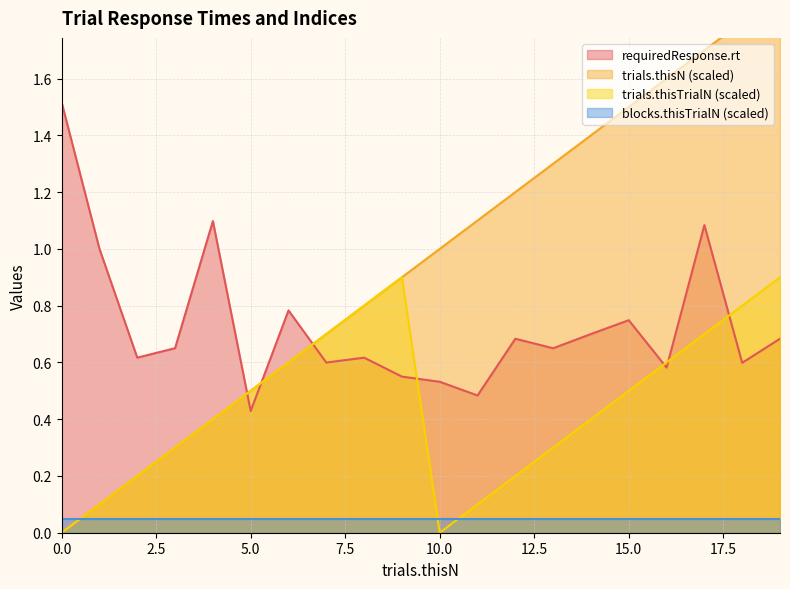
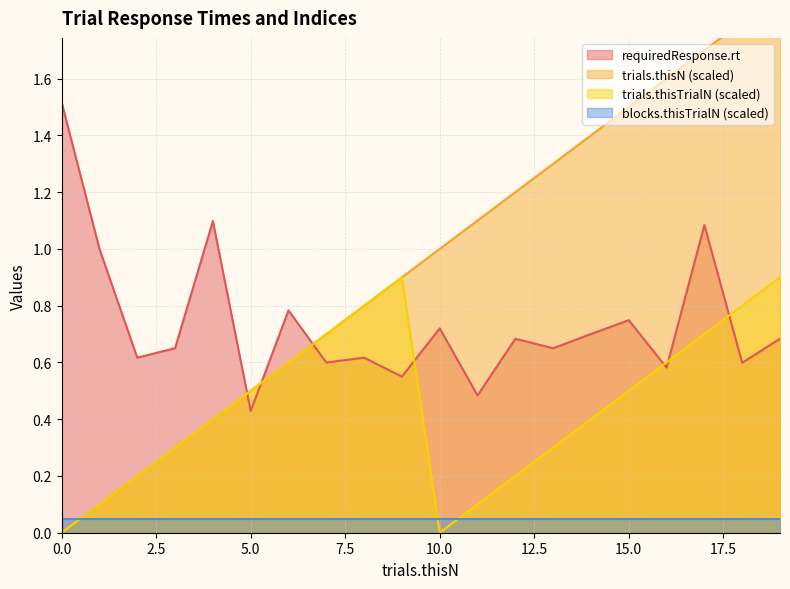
  {
    "requiredResponse.rt": {
      "0.0": 1.52,
      "5.0": 0.43,
-     "10.0": 0.53,
+     "10.0": 0.72,
      "15.0": 0.75
    },
    "blocks.thisTrialN (scaled)": {
      "0.0": 0.05,
      "5.0": 0.05,
      "10.0": 0.05,
      "15.0": 0.05
    }
  }
